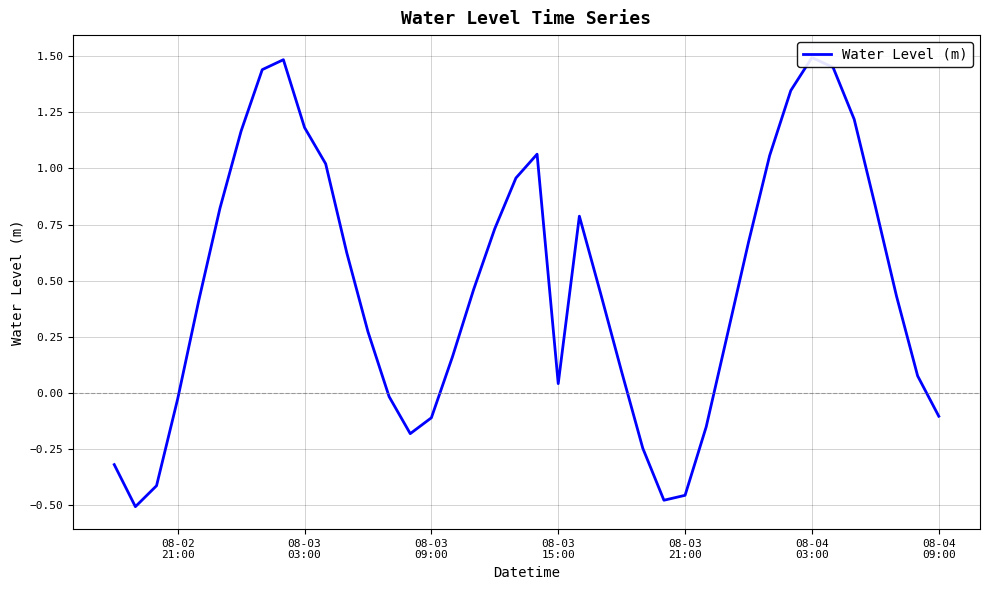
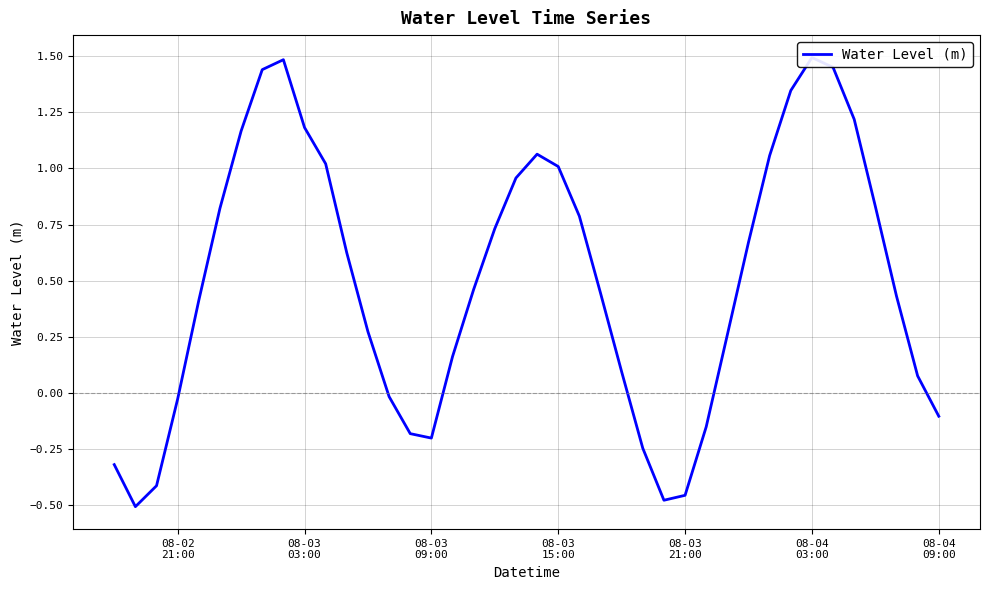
  {
    "08-02 21:00": -0.03,
    "08-03 03:00": 1.18,
-   "08-03 09:00": -0.11,
-   "08-03 15:00": 0.04,
+   "08-03 09:00": -0.20,
+   "08-03 15:00": 1.01,
    "08-03 21:00": -0.45,
    "08-04 09:00": -0.10
  }
